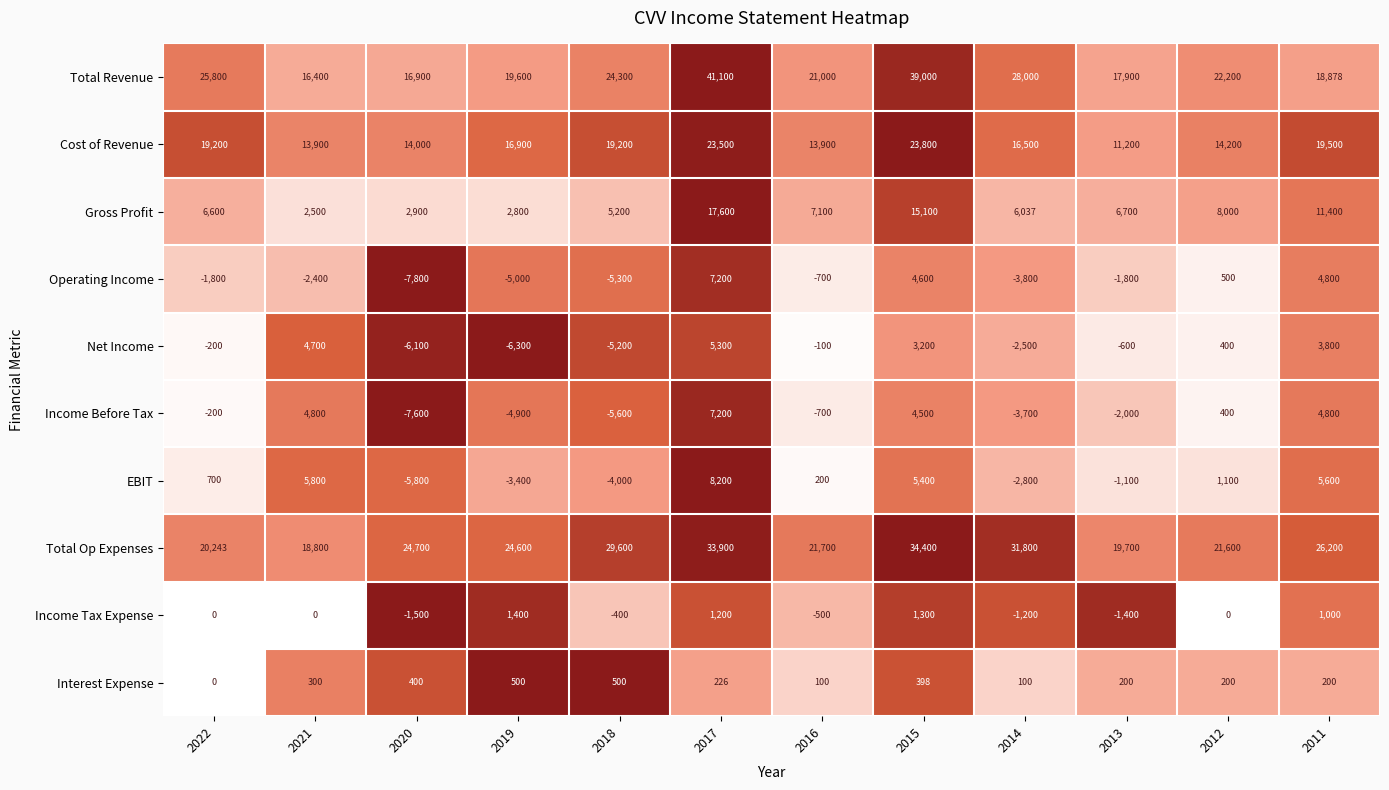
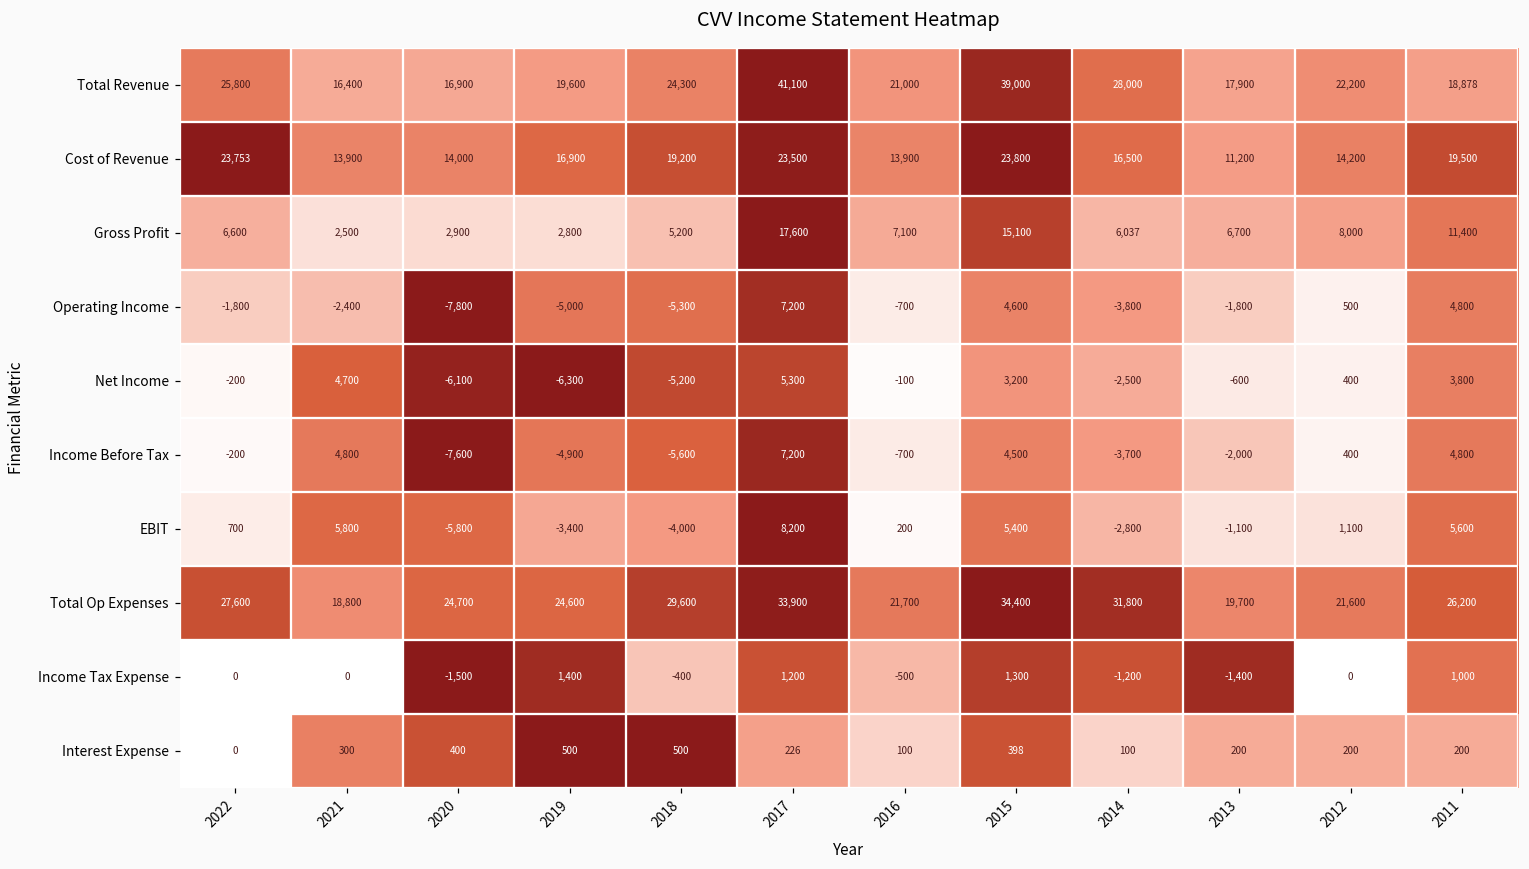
  {
    "Total Revenue": {
      "2022": "25,800",
      "2021": "16,400",
      "2020": "16,900",
      "2019": "19,600",
      "2018": "24,300",
      "2017": "41,100",
      "2016": "21,000",
      "2015": "39,000",
      "2014": "28,000",
      "2013": "17,900",
      "2012": "22,200",
      "2011": "18,878"
    },
    "Cost of Revenue": {
-     "2022": "19,200",
+     "2022": "23,753",
      "2021": "13,900",
      "2020": "14,000",
      "2019": "16,900",
      "2018": "19,200",
      "2017": "23,500",
      "2016": "13,900",
      "2015": "23,800",
      "2014": "16,500",
      "2013": "11,200",
      "2012": "14,200",
      "2011": "19,500"
    },
    "Gross Profit": {
      "2022": "6,600",
      "2021": "2,500",
      "2020": "2,900",
      "2019": "2,800",
      "2018": "5,200",
      "2017": "17,600",
      "2016": "7,100",
      "2015": "15,100",
      "2014": "6,037",
      "2013": "6,700",
      "2012": "8,000",
      "2011": "11,400"
    },
    "Operating Income": {
      "2022": "-1,800",
      "2021": "-2,400",
      "2020": "-7,800",
      "2019": "-5,000",
      "2018": "-5,300",
      "2017": "7,200",
      "2016": "-700",
      "2015": "4,600",
      "2014": "-3,800",
      "2013": "-1,800",
      "2012": "500",
      "2011": "4,800"
    },
    "Net Income": {
      "2022": "-200",
      "2021": "4,700",
      "2020": "-6,100",
      "2019": "-6,300",
      "2018": "-5,200",
      "2017": "5,300",
      "2016": "-100",
      "2015": "3,200",
      "2014": "-2,500",
      "2013": "-600",
      "2012": "400",
      "2011": "3,800"
    },
    "Income Before Tax": {
      "2022": "-200",
      "2021": "4,800",
      "2020": "-7,600",
      "2019": "-4,900",
      "2018": "-5,600",
      "2017": "7,200",
      "2016": "-700",
      "2015": "4,500",
      "2014": "-3,700",
      "2013": "-2,000",
      "2012": "400",
      "2011": "4,800"
    },
    "EBIT": {
      "2022": "700",
      "2021": "5,800",
      "2020": "-5,800",
      "2019": "-3,400",
      "2018": "-4,000",
      "2017": "8,200",
      "2016": "200",
      "2015": "5,400",
      "2014": "-2,800",
      "2013": "-1,100",
      "2012": "1,100",
      "2011": "5,600"
    },
    "Total Op Expenses": {
-     "2022": "20,243",
+     "2022": "27,600",
      "2021": "18,800",
      "2020": "24,700",
      "2019": "24,600",
      "2018": "29,600",
      "2017": "33,900",
      "2016": "21,700",
      "2015": "34,400",
      "2014": "31,800",
      "2013": "19,700",
      "2012": "21,600",
      "2011": "26,200"
    },
    "Income Tax Expense": {
      "2022": "0",
      "2021": "0",
      "2020": "-1,500",
      "2019": "1,400",
      "2018": "-400",
      "2017": "1,200",
      "2016": "-500",
      "2015": "1,300",
      "2014": "-1,200",
      "2013": "-1,400",
      "2012": "0",
      "2011": "1,000"
    },
    "Interest Expense": {
      "2022": "0",
      "2021": "300",
      "2020": "400",
      "2019": "500",
      "2018": "500",
      "2017": "226",
      "2016": "100",
      "2015": "398",
      "2014": "100",
      "2013": "200",
      "2012": "200",
      "2011": "200"
    }
  }
